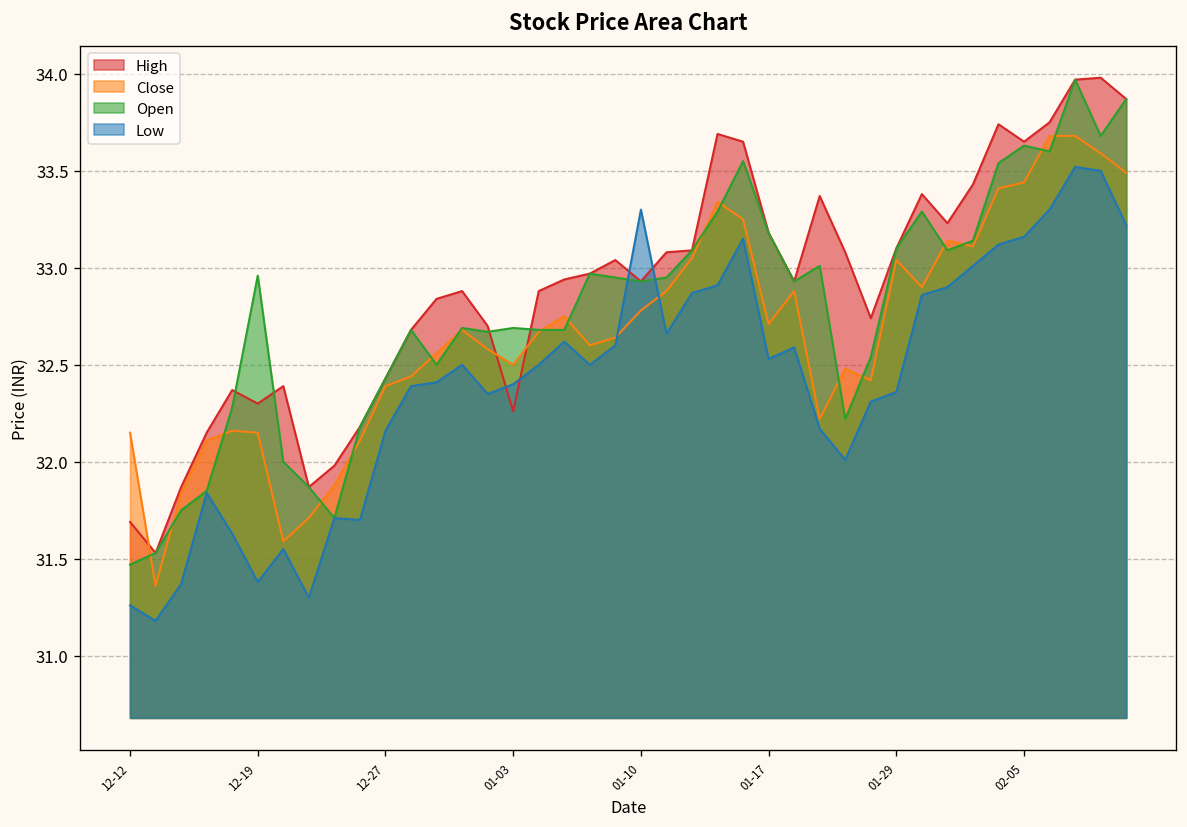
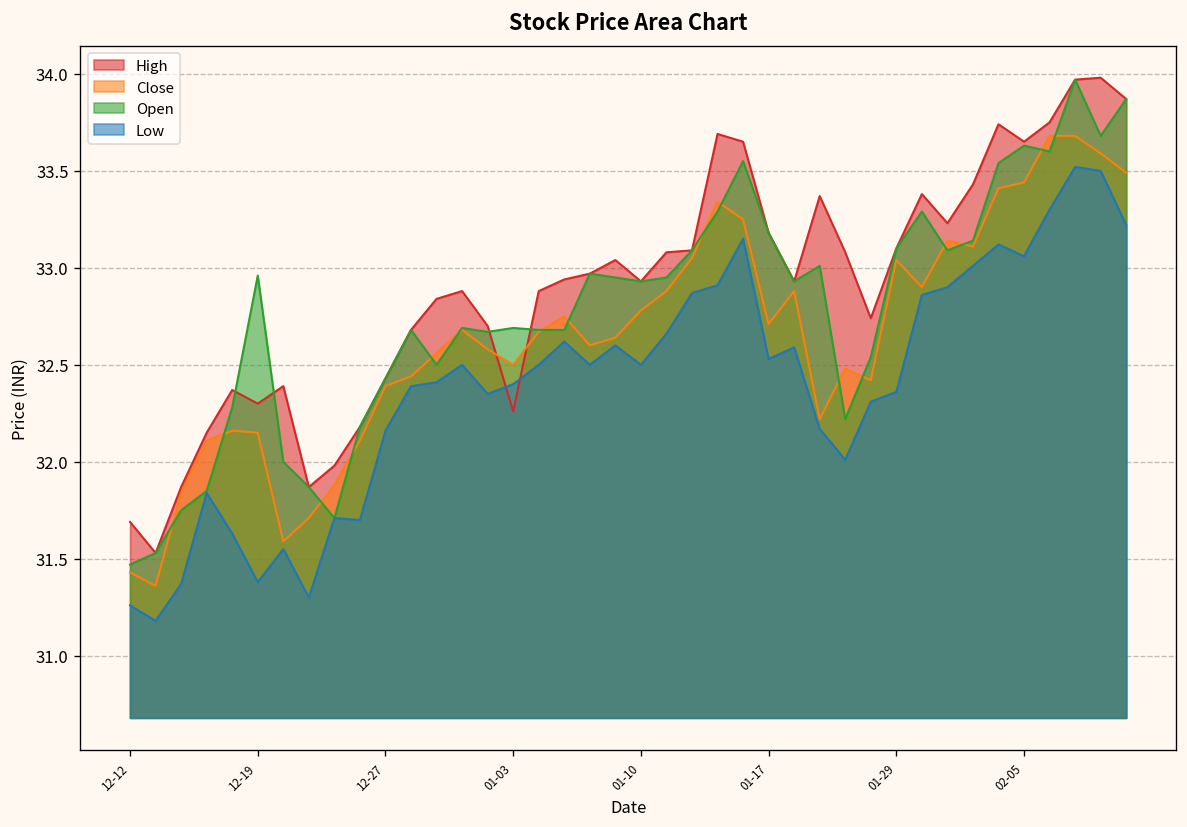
  {
    "High": {
      "12-12": 31.69,
      "12-19": 32.30,
      "01-03": 32.26,
      "02-05": 33.65
    },
    "Close": {
-     "12-12": 32.15,
+     "12-12": 31.43,
      "12-19": 32.15,
      "12-27": 32.39,
      "01-03": 32.50,
      "01-10": 32.78,
      "01-17": 32.71,
      "01-29": 33.04,
      "02-05": 33.44
    },
    "Open": {
      "12-12": 31.47,
      "12-19": 32.96,
      "01-03": 32.69,
      "02-05": 33.63
    },
    "Low": {
      "12-12": 31.26,
      "12-19": 31.38,
      "12-27": 32.16,
      "01-03": 32.40,
-     "01-10": 33.3,
+     "01-10": 32.5,
      "01-17": 32.53,
      "01-29": 32.36,
-     "02-05": 33.16
+     "02-05": 33.06
    }
  }
